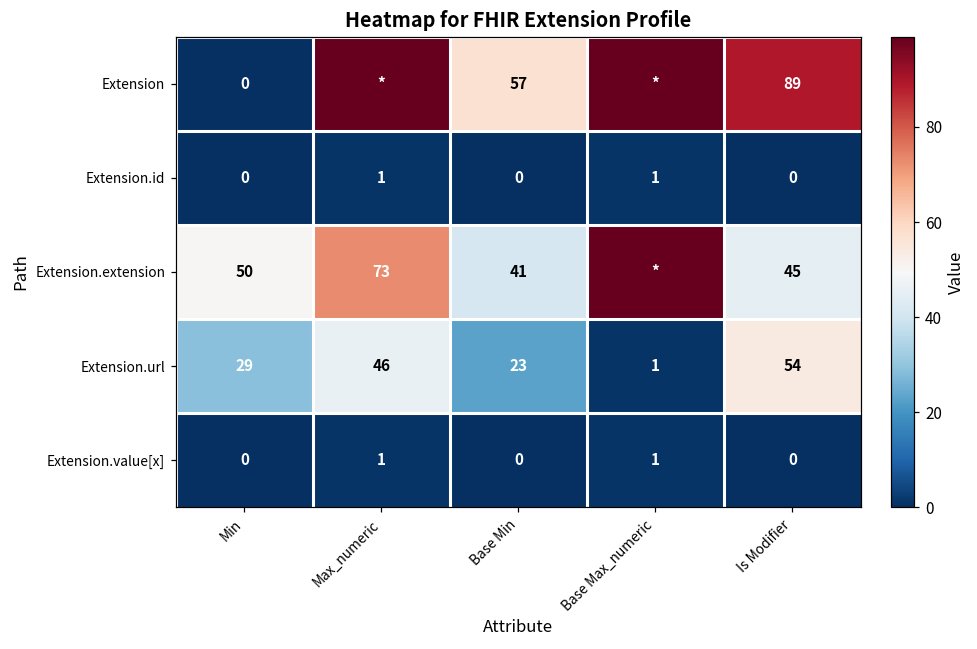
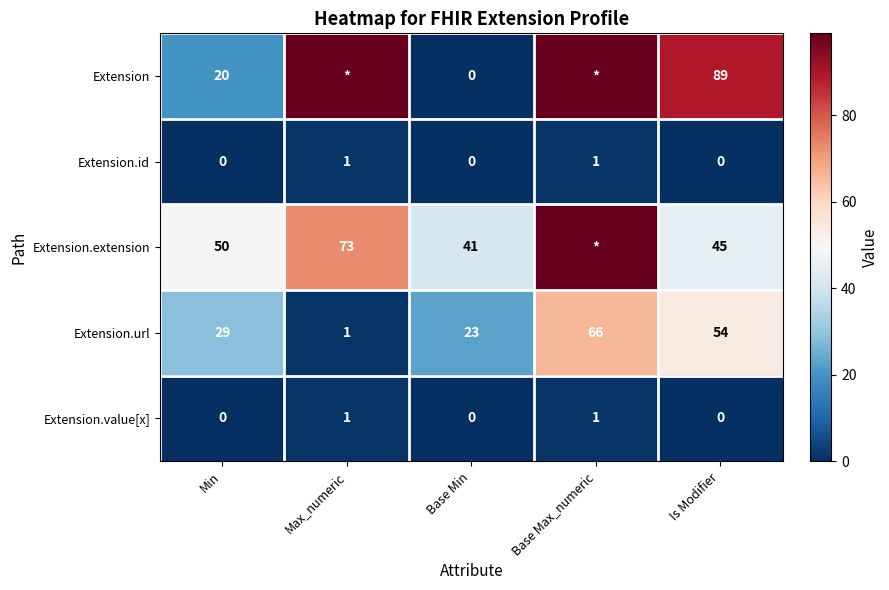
  {
    "Extension": {
-     "Min": 0,
-     "Base Min": 57,
+     "Min": 20,
+     "Base Min": 0,
      "Is Modifier": 89
    },
    "Extension.id": {
      "Min": 0,
      "Max_numeric": 1,
      "Base Min": 0,
      "Base Max_numeric": 1,
      "Is Modifier": 0
    },
    "Extension.extension": {
      "Min": 50,
      "Max_numeric": 73,
      "Base Min": 41,
      "Is Modifier": 45
    },
    "Extension.url": {
      "Min": 29,
-     "Max_numeric": 46,
+     "Max_numeric": 1,
      "Base Min": 23,
-     "Base Max_numeric": 1,
+     "Base Max_numeric": 66,
      "Is Modifier": 54
    },
    "Extension.value[x]": {
      "Min": 0,
      "Max_numeric": 1,
      "Base Min": 0,
      "Base Max_numeric": 1,
      "Is Modifier": 0
    }
  }
